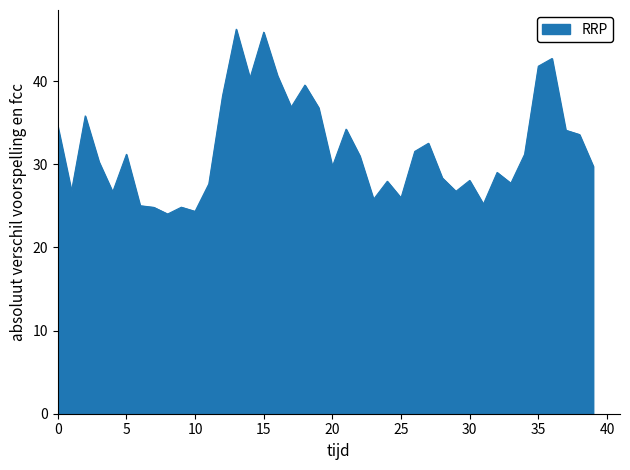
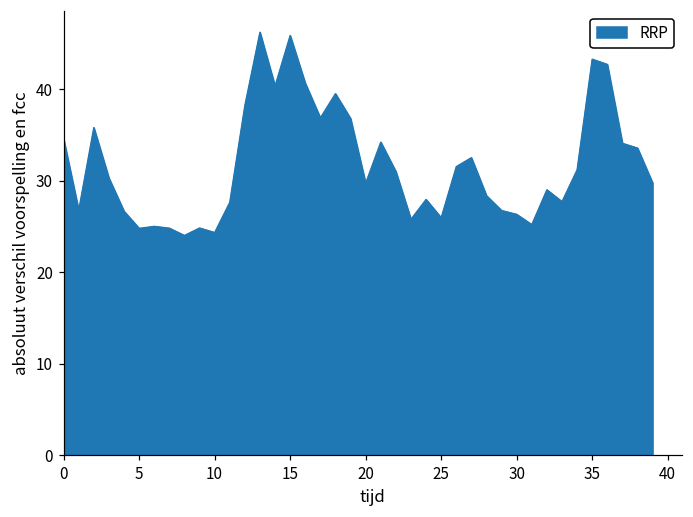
  {
    "0": 35,
-   "5": 31,
+   "5": 25,
    "10": 24,
    "15": 46,
    "20": 30,
    "25": 26,
-   "30": 28,
-   "35": 42
+   "30": 26,
+   "35": 43
  }
